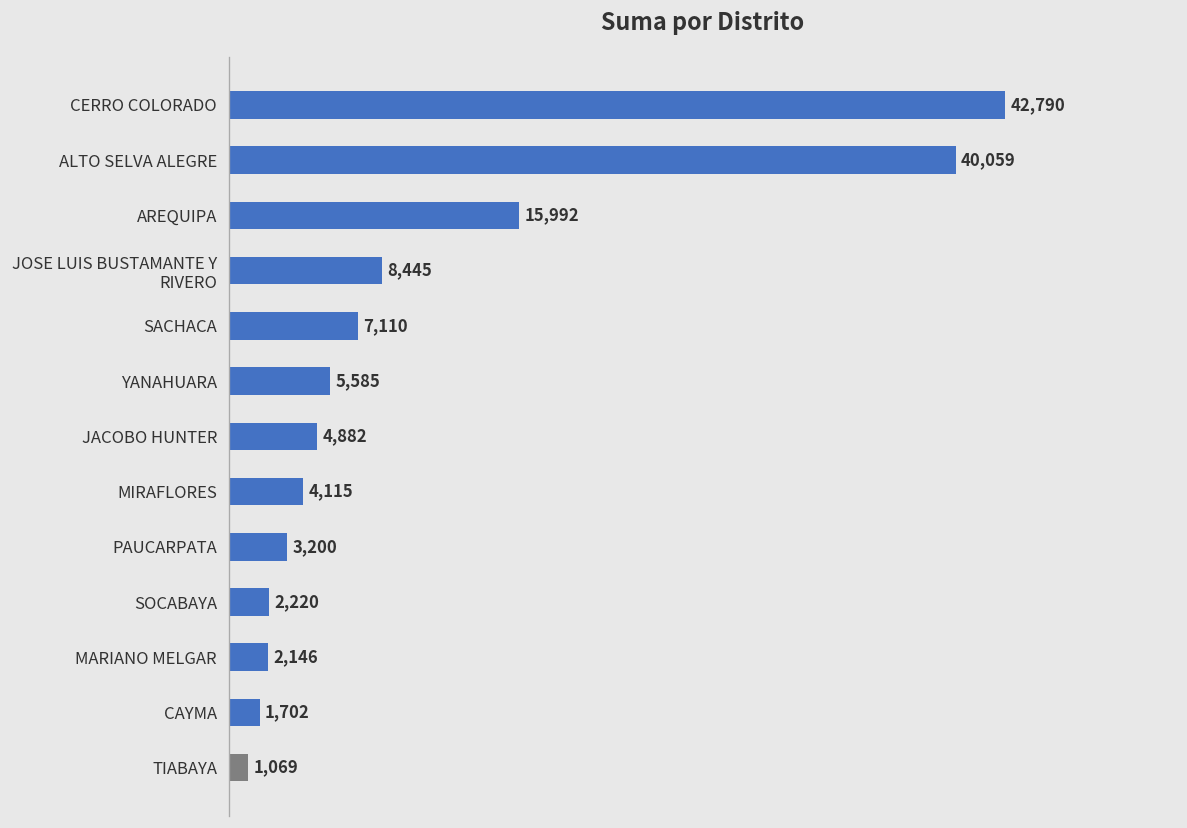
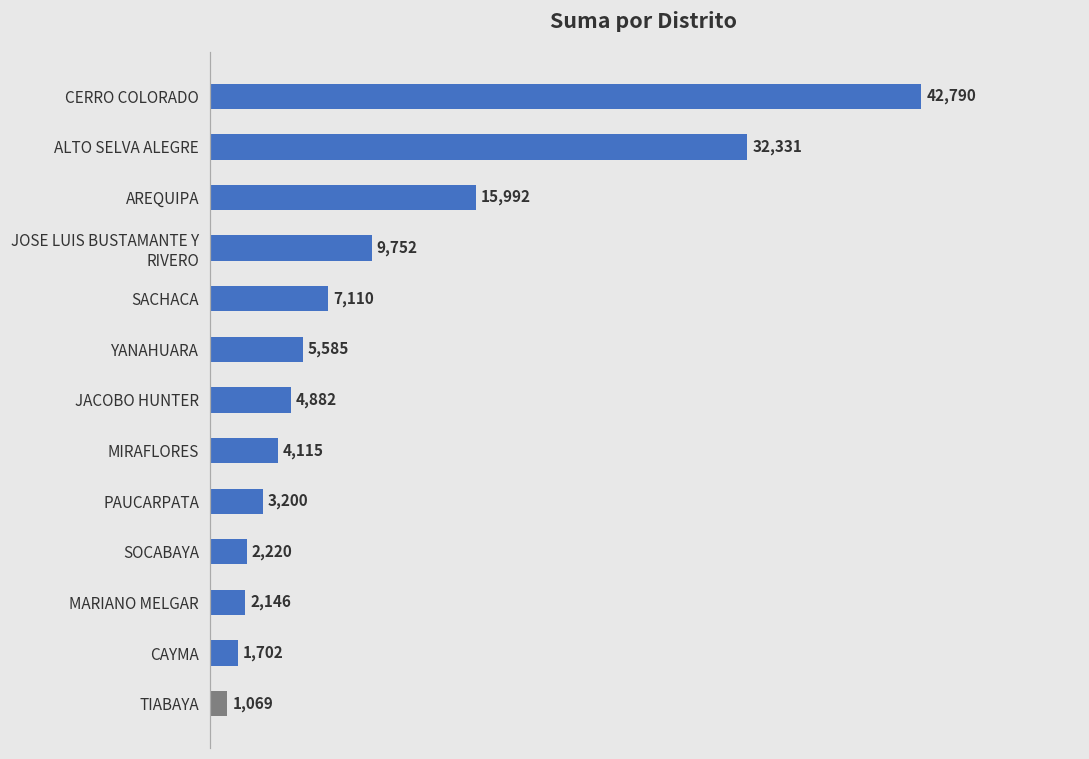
  {
    "CERRO COLORADO": "42,790",
-   "ALTO SELVA ALEGRE": "40,059",
+   "ALTO SELVA ALEGRE": "32,331",
    "AREQUIPA": "15,992",
-   "JOSE LUIS BUSTAMANTE Y RIVERO": "8,445",
+   "JOSE LUIS BUSTAMANTE Y RIVERO": "9,752",
    "SACHACA": "7,110",
    "YANAHUARA": "5,585",
    "JACOBO HUNTER": "4,882",
    "MIRAFLORES": "4,115",
    "PAUCARPATA": "3,200",
    "SOCABAYA": "2,220",
    "MARIANO MELGAR": "2,146",
    "CAYMA": "1,702",
    "TIABAYA": "1,069"
  }
